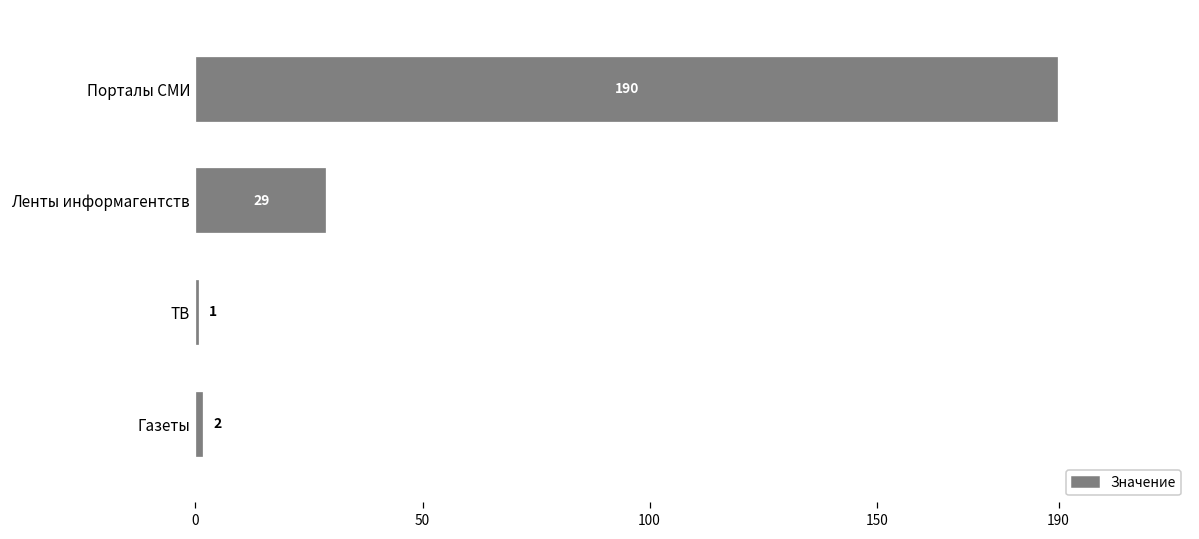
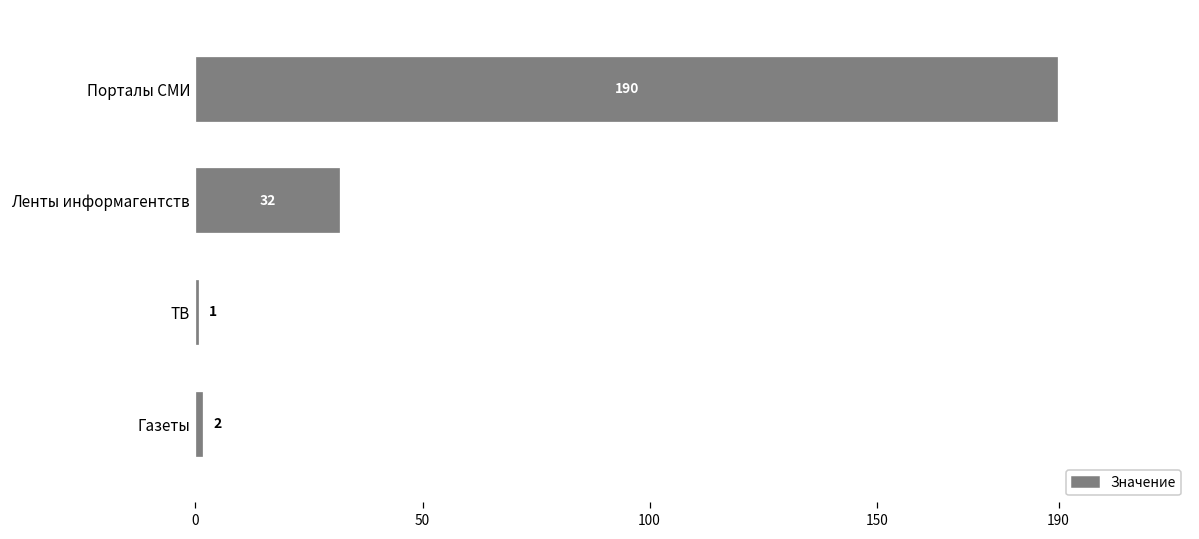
  {
    "Порталы СМИ": 190,
-   "Ленты информагентств": 29,
+   "Ленты информагентств": 32,
    "ТВ": 1,
    "Газеты": 2
  }
